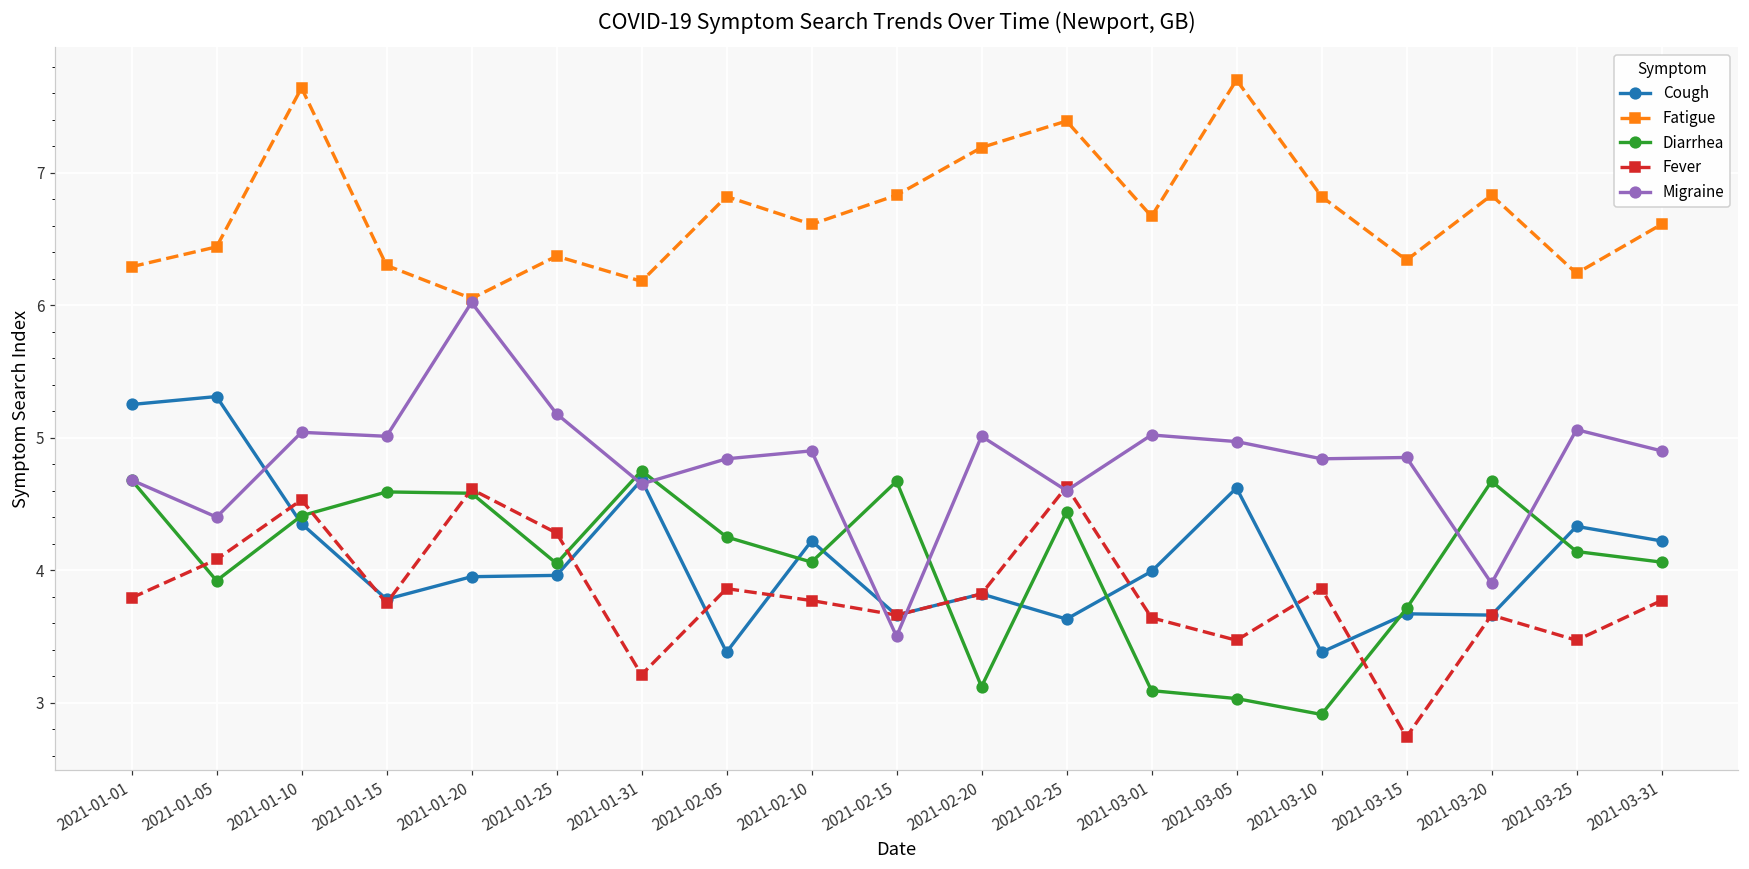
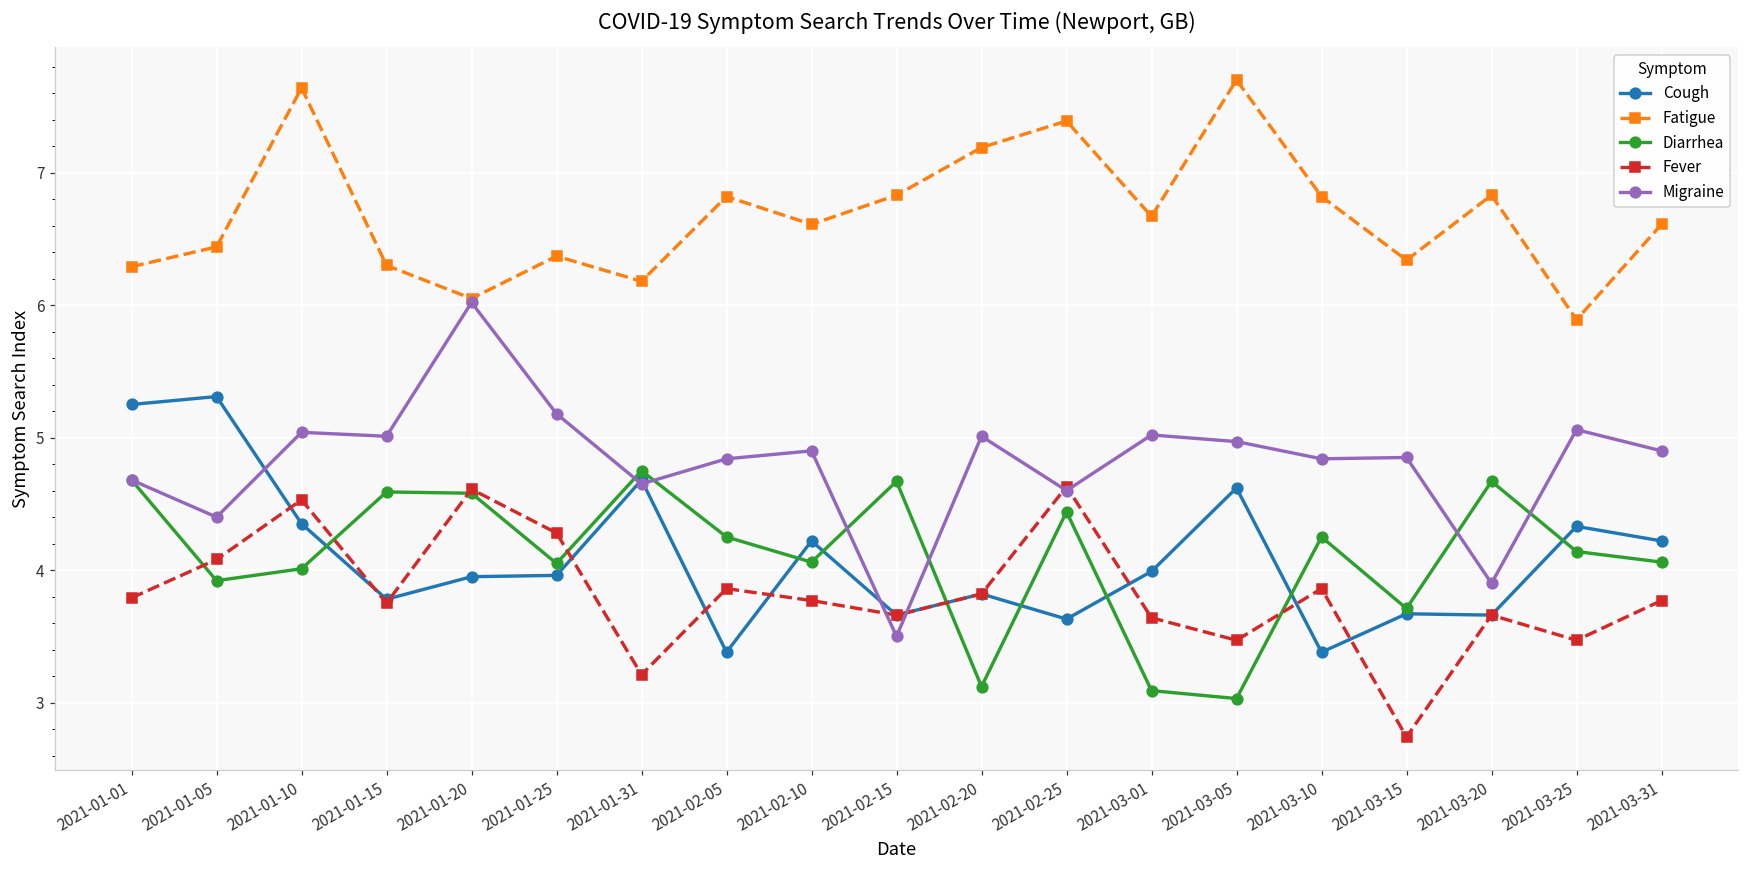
  {
    "Cough": {
      "2021-01-01": 5.25,
      "2021-01-05": 5.31,
      "2021-01-10": 4.35,
      "2021-01-15": 3.78,
      "2021-01-20": 3.95,
      "2021-01-25": 3.96,
      "2021-01-31": 4.68,
      "2021-02-05": 3.38,
      "2021-02-10": 4.22,
      "2021-02-25": 3.63,
      "2021-03-01": 3.99,
      "2021-03-05": 4.62,
      "2021-03-10": 3.38,
      "2021-03-15": 3.67,
      "2021-03-25": 4.33,
      "2021-03-31": 4.22
    },
    "Fatigue": {
      "2021-01-01": 6.29,
      "2021-01-05": 6.44,
      "2021-01-10": 7.64,
      "2021-01-15": 6.30,
      "2021-01-20": 6.05,
      "2021-01-25": 6.37,
      "2021-01-31": 6.18,
      "2021-02-05": 6.82,
      "2021-02-10": 6.61,
      "2021-02-15": 6.83,
      "2021-02-20": 7.19,
      "2021-02-25": 7.39,
      "2021-03-01": 6.67,
      "2021-03-05": 7.70,
      "2021-03-10": 6.82,
      "2021-03-15": 6.34,
      "2021-03-20": 6.83,
-     "2021-03-25": 6.24,
+     "2021-03-25": 5.89,
      "2021-03-31": 6.61
    },
    "Diarrhea": {
      "2021-01-05": 3.92,
-     "2021-01-10": 4.41,
+     "2021-01-10": 4.01,
      "2021-01-15": 4.59,
      "2021-01-20": 4.58,
      "2021-01-25": 4.05,
      "2021-01-31": 4.75,
      "2021-02-05": 4.25,
      "2021-02-10": 4.06,
      "2021-02-15": 4.67,
      "2021-02-20": 3.12,
      "2021-02-25": 4.44,
      "2021-03-01": 3.09,
      "2021-03-05": 3.03,
-     "2021-03-10": 2.91,
+     "2021-03-10": 4.25,
      "2021-03-15": 3.71,
      "2021-03-20": 4.67,
      "2021-03-25": 4.14,
      "2021-03-31": 4.06
    },
    "Fever": {
      "2021-01-01": 3.79,
      "2021-01-05": 4.08,
      "2021-01-10": 4.53,
      "2021-01-15": 3.75,
      "2021-01-20": 4.61,
      "2021-01-25": 4.28,
      "2021-01-31": 3.21,
      "2021-02-05": 3.86,
      "2021-02-10": 3.77,
      "2021-02-25": 4.63,
      "2021-03-01": 3.64,
      "2021-03-05": 3.47,
      "2021-03-10": 3.86,
      "2021-03-15": 2.74,
      "2021-03-25": 3.47,
      "2021-03-31": 3.77
    },
    "Migraine": {
      "2021-01-05": 4.40,
      "2021-01-10": 5.04,
      "2021-01-15": 5.01,
      "2021-01-20": 6.02,
      "2021-01-25": 5.18,
      "2021-01-31": 4.65,
      "2021-02-05": 4.84,
      "2021-02-10": 4.90,
      "2021-02-15": 3.50,
      "2021-02-20": 5.01,
      "2021-02-25": 4.60,
      "2021-03-01": 5.02,
      "2021-03-05": 4.97,
      "2021-03-10": 4.84,
      "2021-03-15": 4.85,
      "2021-03-20": 3.90,
      "2021-03-25": 5.06,
      "2021-03-31": 4.90
    }
  }
